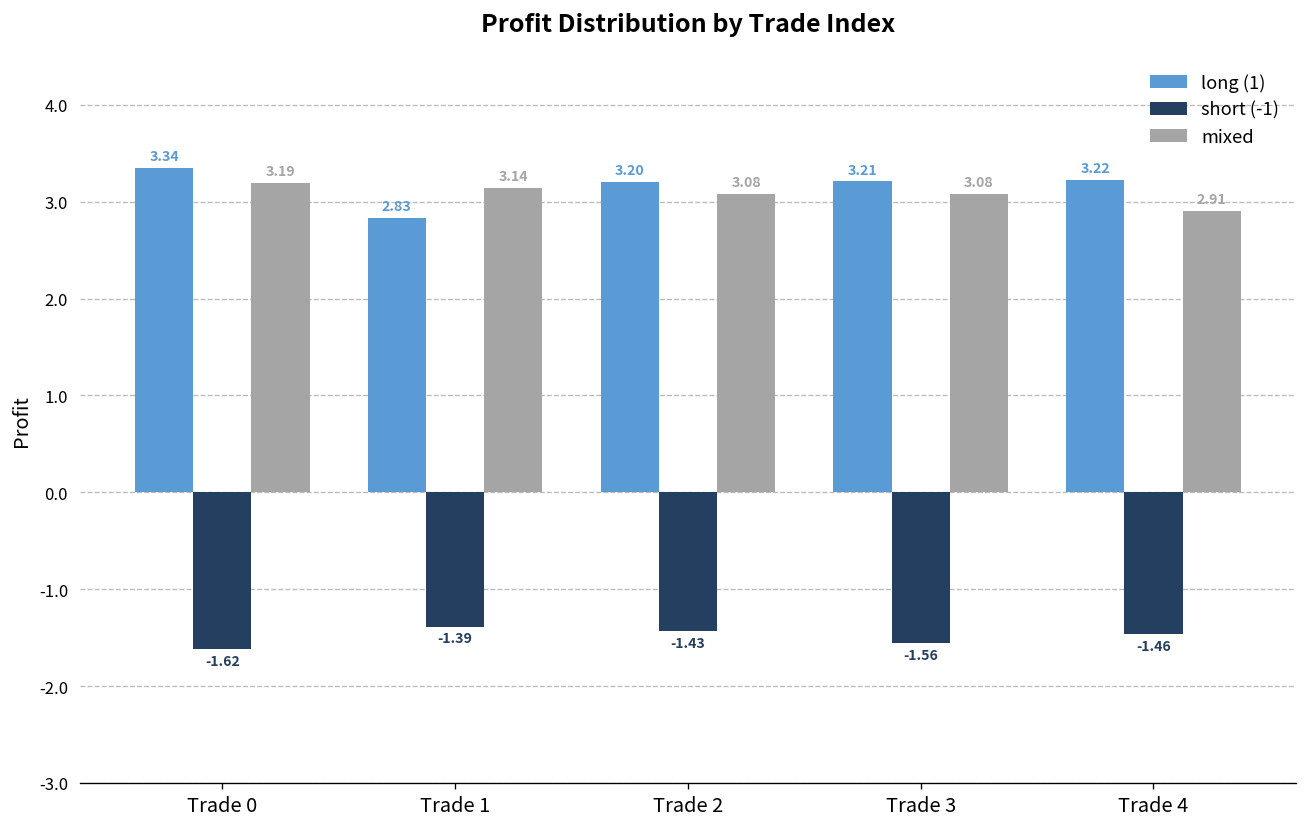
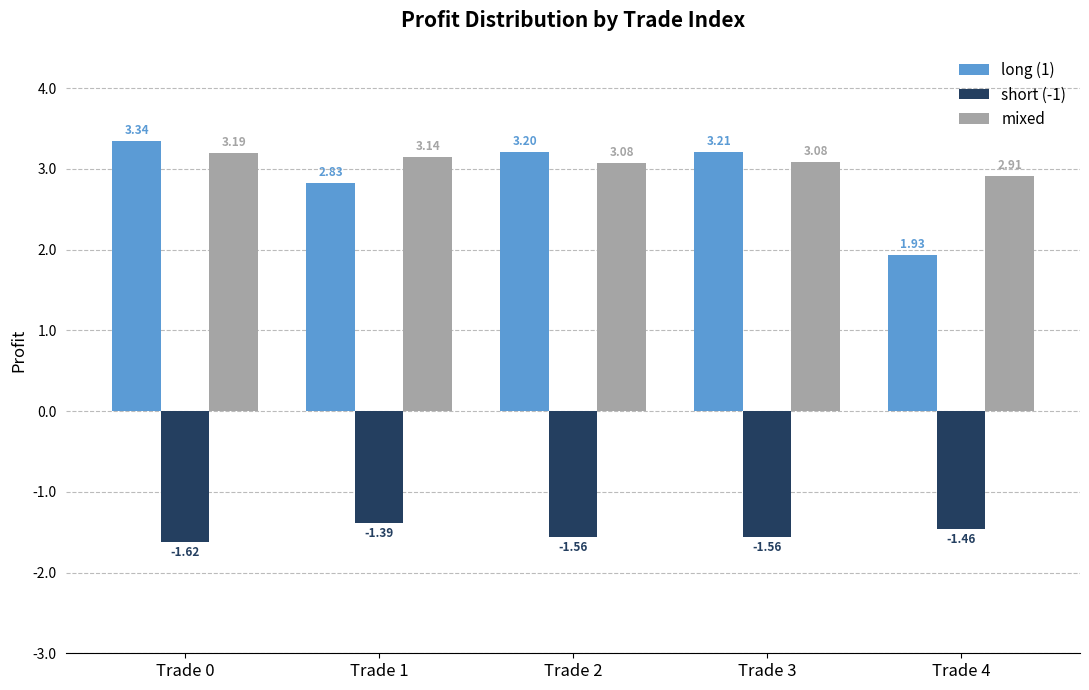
  {
    "long (1)": {
      "Trade 0": 3.34,
      "Trade 1": 2.83,
      "Trade 2": 3.20,
      "Trade 3": 3.21,
-     "Trade 4": 3.22
+     "Trade 4": 1.93
    },
    "short (-1)": {
      "Trade 0": -1.62,
      "Trade 1": -1.39,
-     "Trade 2": -1.43,
+     "Trade 2": -1.56,
      "Trade 3": -1.56,
      "Trade 4": -1.46
    },
    "mixed": {
      "Trade 0": 3.19,
      "Trade 1": 3.14,
      "Trade 2": 3.08,
      "Trade 3": 3.08,
      "Trade 4": 2.91
    }
  }
